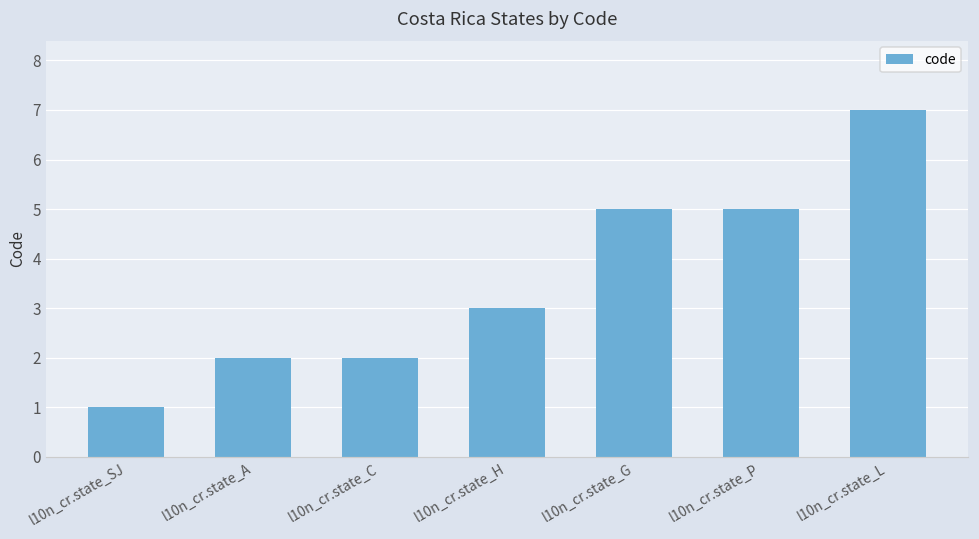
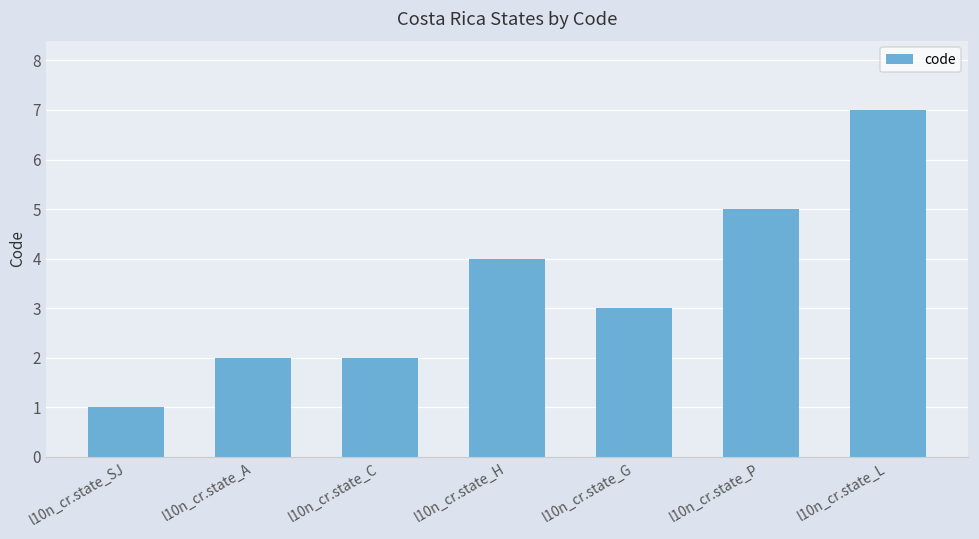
  {
    "l10n_cr.state_SJ": 1,
    "l10n_cr.state_A": 2,
    "l10n_cr.state_C": 2,
-   "l10n_cr.state_H": 3,
-   "l10n_cr.state_G": 5,
+   "l10n_cr.state_H": 4,
+   "l10n_cr.state_G": 3,
    "l10n_cr.state_P": 5,
    "l10n_cr.state_L": 7
  }
